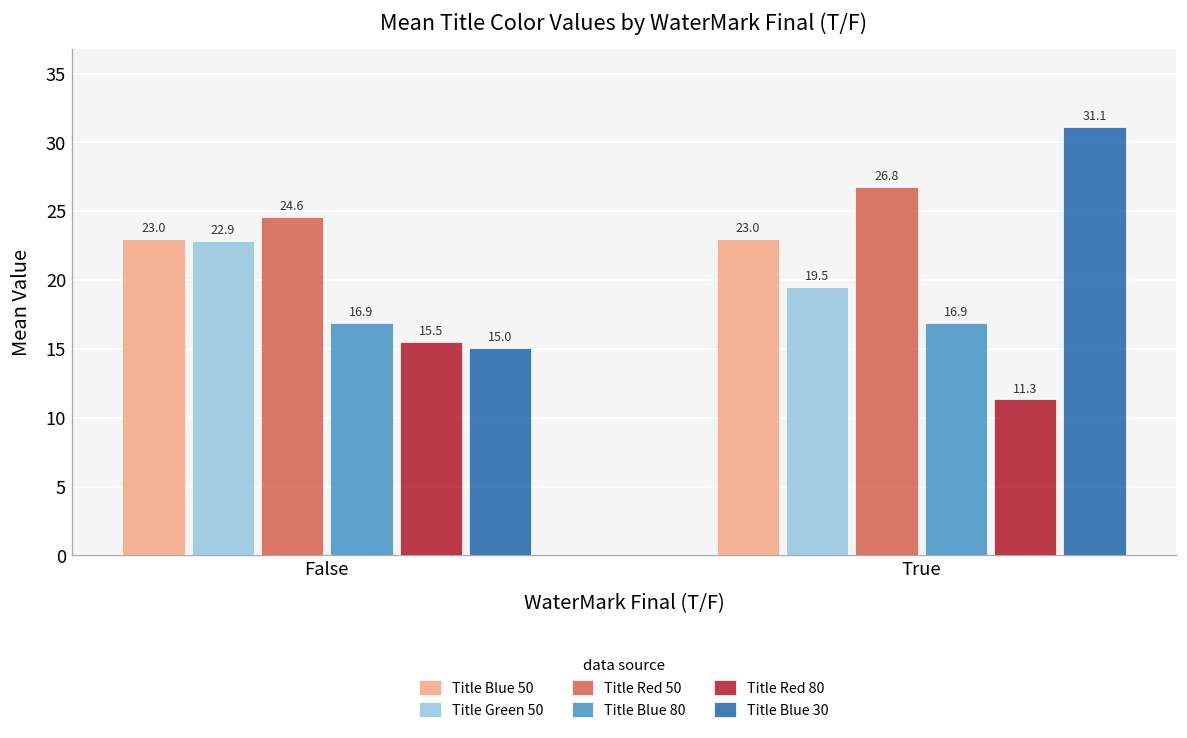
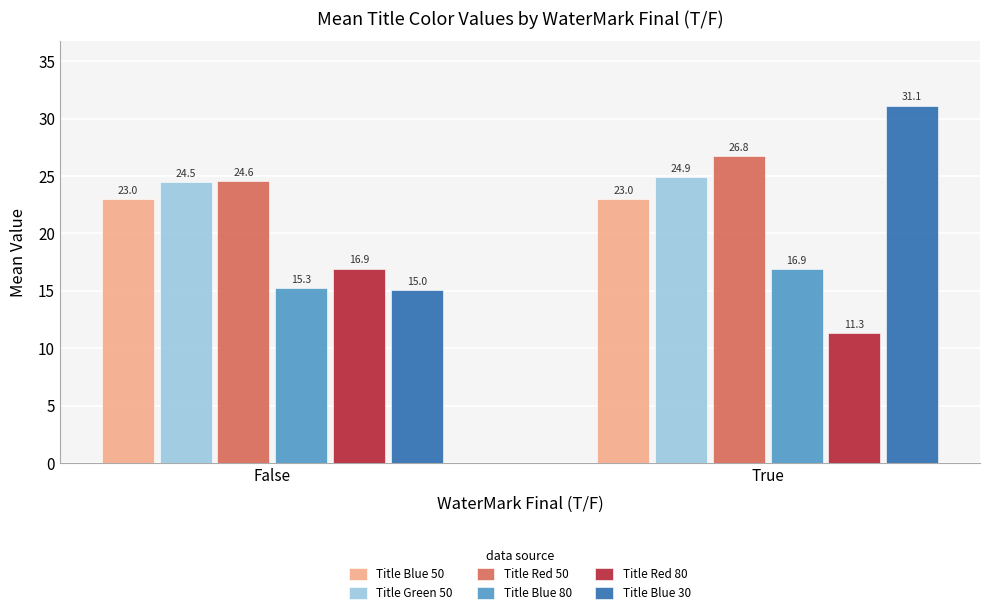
  {
    "Title Blue 50": {
      "False": 23.0,
      "True": 23.0
    },
    "Title Green 50": {
-     "False": 22.9,
-     "True": 19.5
+     "False": 24.5,
+     "True": 24.9
    },
    "Title Red 50": {
      "False": 24.6,
      "True": 26.8
    },
    "Title Blue 80": {
-     "False": 16.9,
+     "False": 15.3,
      "True": 16.9
    },
    "Title Red 80": {
-     "False": 15.5,
+     "False": 16.9,
      "True": 11.3
    },
    "Title Blue 30": {
      "False": 15.0,
      "True": 31.1
    }
  }
